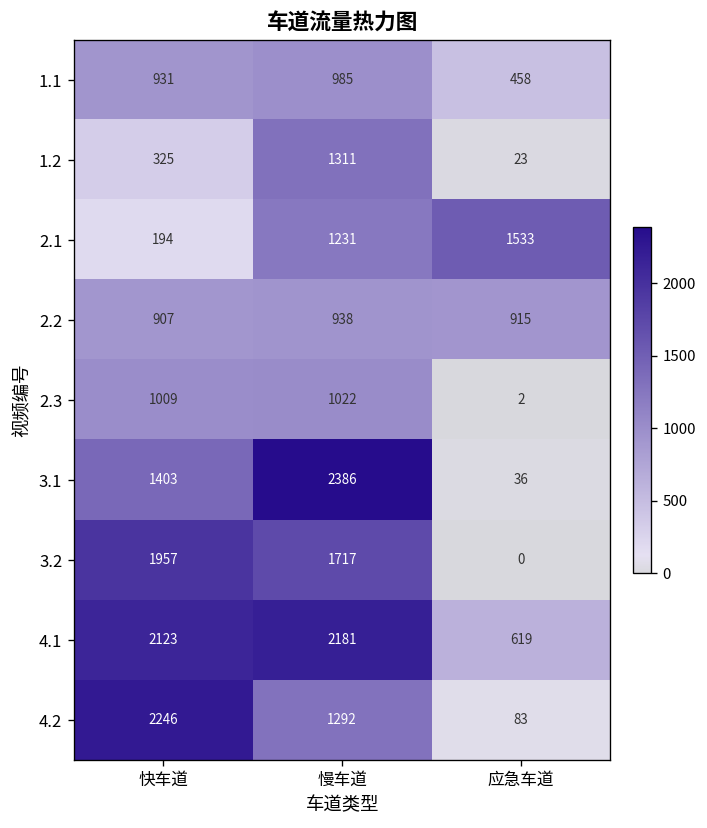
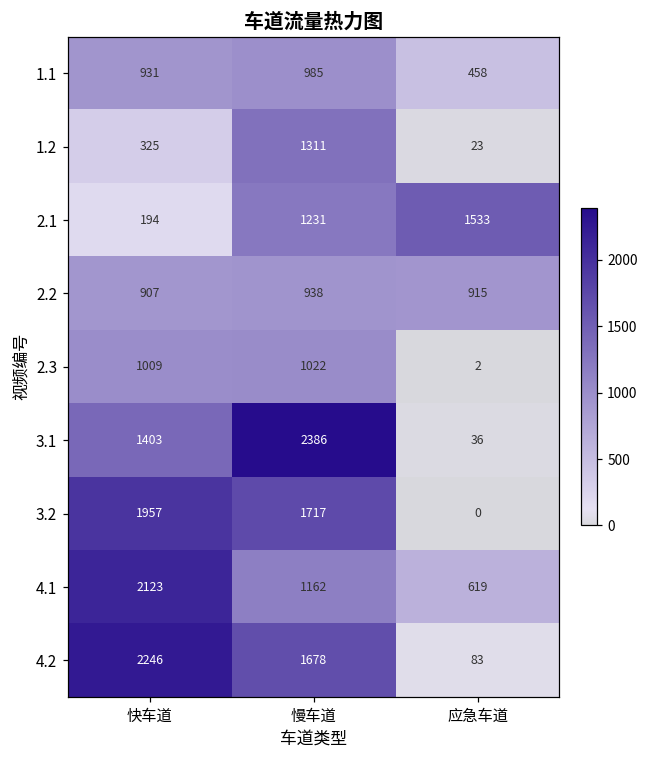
  {
    "1.1": {
      "快车道": 931,
      "慢车道": 985,
      "应急车道": 458
    },
    "1.2": {
      "快车道": 325,
      "慢车道": 1311,
      "应急车道": 23
    },
    "2.1": {
      "快车道": 194,
      "慢车道": 1231,
      "应急车道": 1533
    },
    "2.2": {
      "快车道": 907,
      "慢车道": 938,
      "应急车道": 915
    },
    "2.3": {
      "快车道": 1009,
      "慢车道": 1022,
      "应急车道": 2
    },
    "3.1": {
      "快车道": 1403,
      "慢车道": 2386,
      "应急车道": 36
    },
    "3.2": {
      "快车道": 1957,
      "慢车道": 1717,
      "应急车道": 0
    },
    "4.1": {
      "快车道": 2123,
-     "慢车道": 2181,
+     "慢车道": 1162,
      "应急车道": 619
    },
    "4.2": {
      "快车道": 2246,
-     "慢车道": 1292,
+     "慢车道": 1678,
      "应急车道": 83
    }
  }
